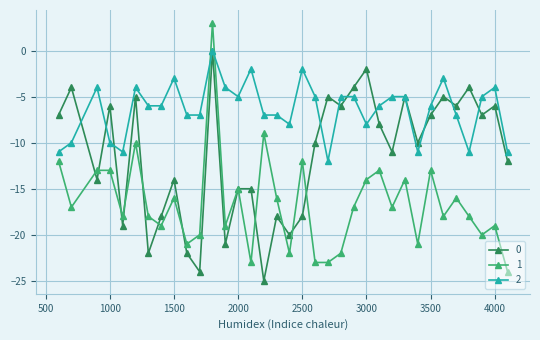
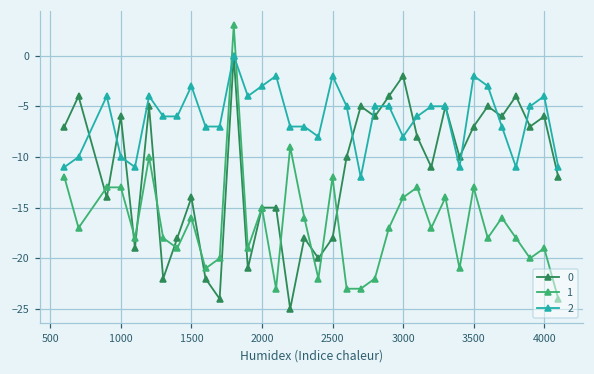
  {
    "2": {
      "1000": -10,
      "1500": -3,
-     "2000": -5,
+     "2000": -3,
      "2500": -2,
      "3000": -8,
-     "3500": -6,
+     "3500": -2,
      "4000": -4
    }
  }
